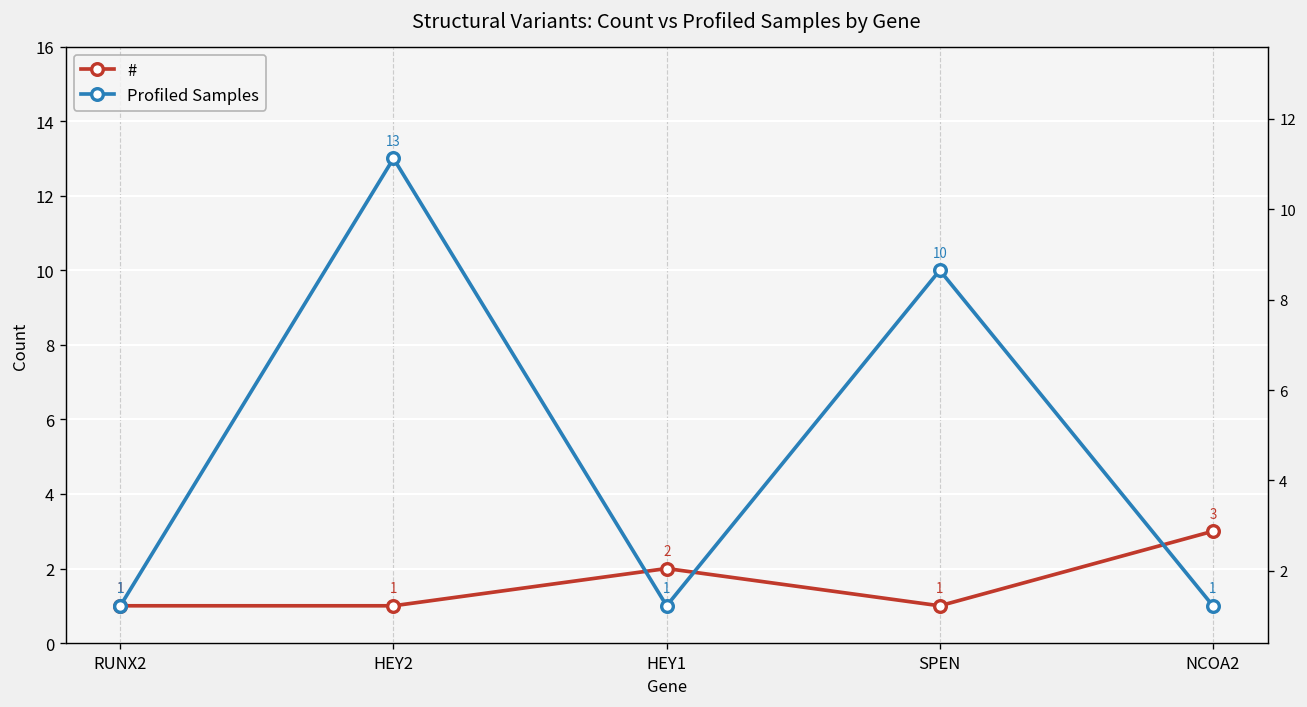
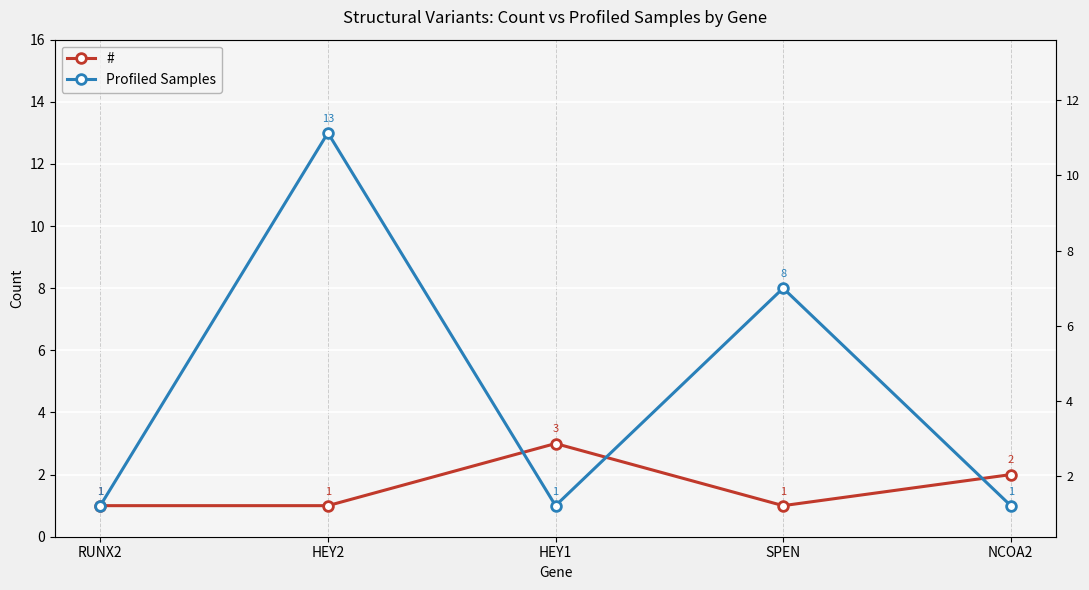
  {
    "#": {
      "HEY2": 1,
-     "HEY1": 2,
+     "HEY1": 3,
      "SPEN": 1,
-     "NCOA2": 3
+     "NCOA2": 2
    },
    "Profiled Samples": {
      "HEY2": 13,
      "HEY1": 1,
-     "SPEN": 10,
+     "SPEN": 8,
      "NCOA2": 1
    }
  }
